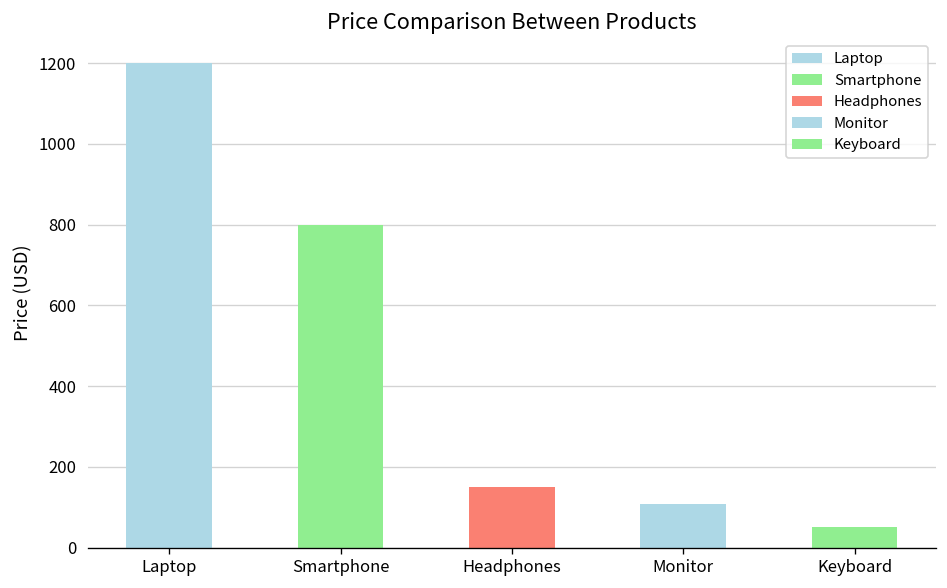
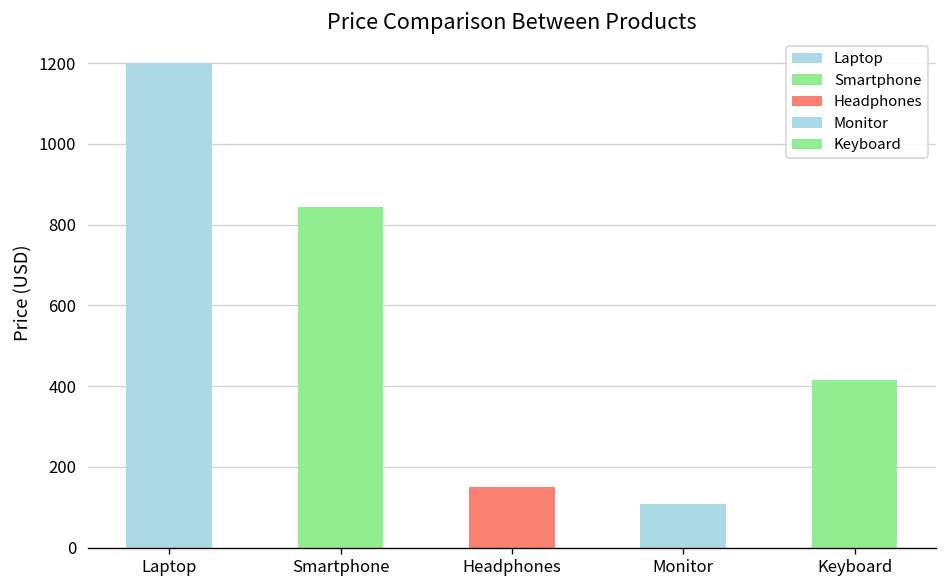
  {
    "Laptop": 1200,
-   "Smartphone": 800,
+   "Smartphone": 840,
    "Headphones": 150,
    "Monitor": 110,
-   "Keyboard": 50
+   "Keyboard": 420
  }
